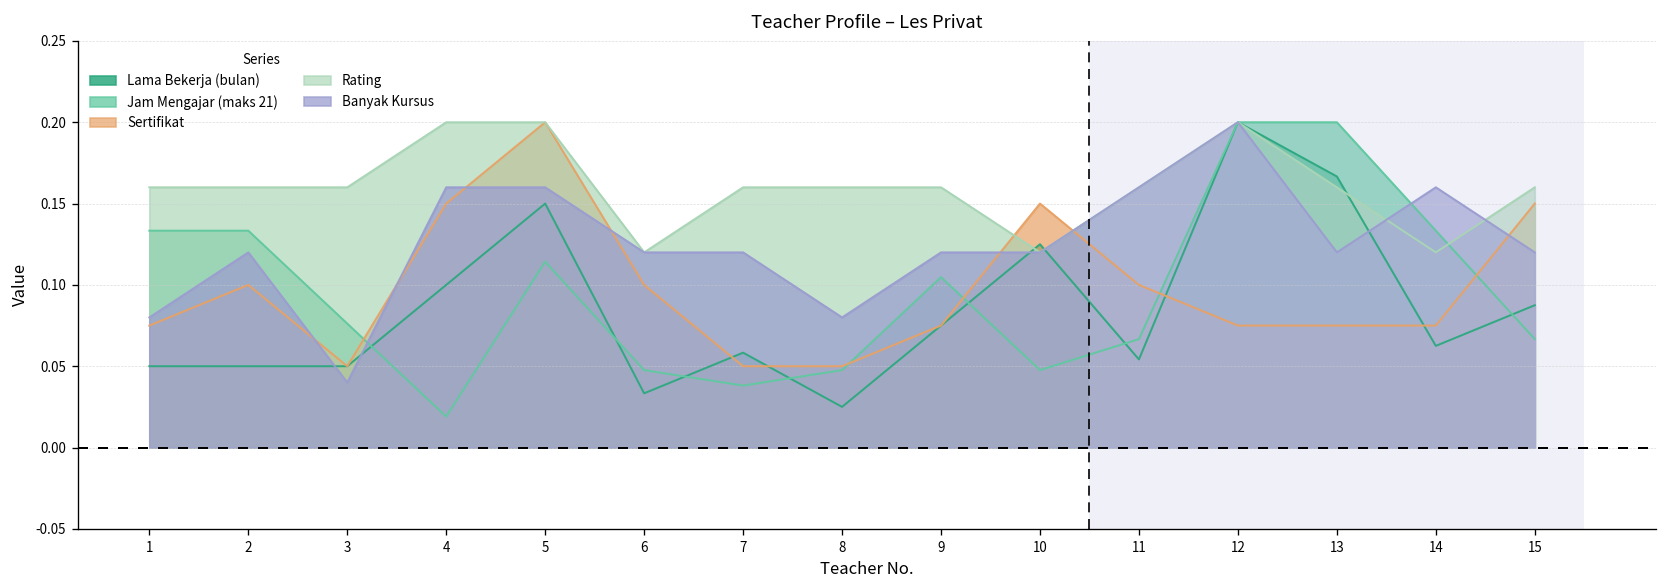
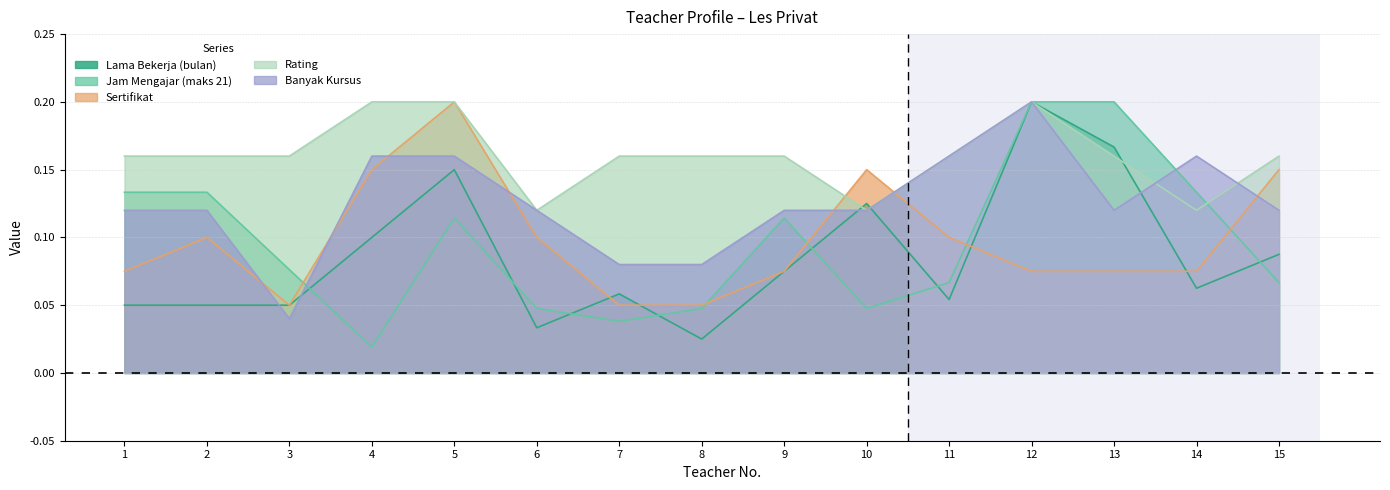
  {
    "Lama Bekerja (bulan)": {
      "1": 0.050,
      "2": 0.050,
      "4": 0.100,
      "5": 0.150,
      "6": 0.033,
      "7": 0.058,
      "8": 0.025,
      "10": 0.125,
      "11": 0.054,
      "13": 0.167,
      "14": 0.063,
      "15": 0.088
    },
    "Jam Mengajar (maks 21)": {
      "1": 0.133,
      "2": 0.133,
      "3": 0.076,
      "4": 0.019,
      "5": 0.114,
      "6": 0.048,
      "7": 0.038,
      "8": 0.048,
-     "9": 0.105,
+     "9": 0.114,
      "10": 0.048,
      "11": 0.067,
      "13": 0.200,
      "14": 0.133,
      "15": 0.067
    },
    "Sertifikat": {
      "1": 0.075,
      "2": 0.100,
      "4": 0.150,
      "6": 0.100,
      "7": 0.050,
      "8": 0.050,
      "10": 0.150,
      "11": 0.100,
      "12": 0.075,
      "13": 0.075,
      "14": 0.075,
      "15": 0.150
    },
    "Rating": {
      "1": 0.160,
      "2": 0.160,
      "3": 0.160,
      "4": 0.200,
      "7": 0.160,
      "8": 0.160,
      "9": 0.160,
      "13": 0.160,
      "14": 0.120,
      "15": 0.160
    },
    "Banyak Kursus": {
-     "1": 0.080,
+     "1": 0.120,
      "2": 0.120,
      "3": 0.040,
      "4": 0.160,
      "5": 0.160,
-     "7": 0.120,
+     "7": 0.080,
      "8": 0.080,
      "9": 0.120,
      "13": 0.120,
      "14": 0.160,
      "15": 0.120
    }
  }
